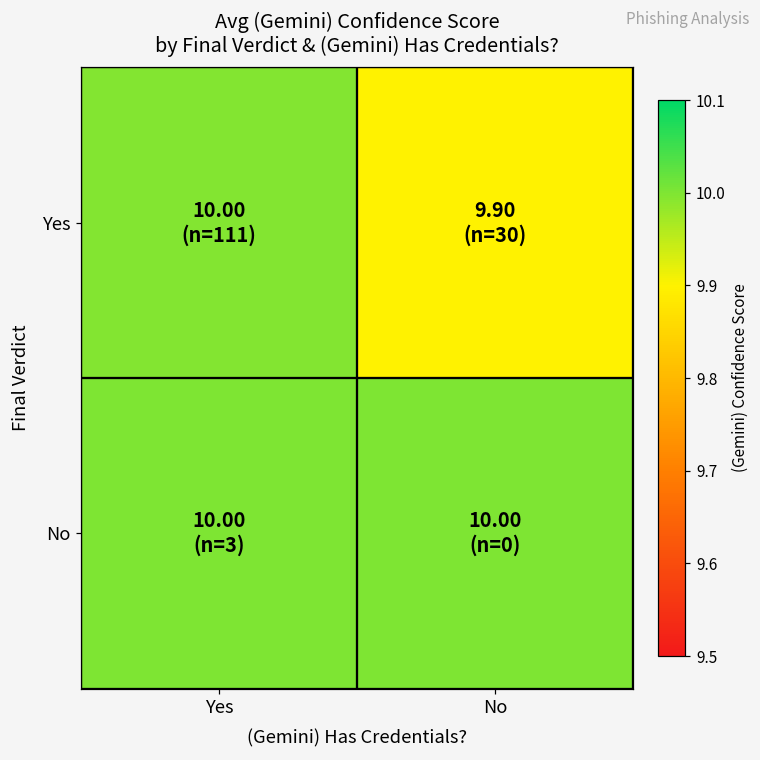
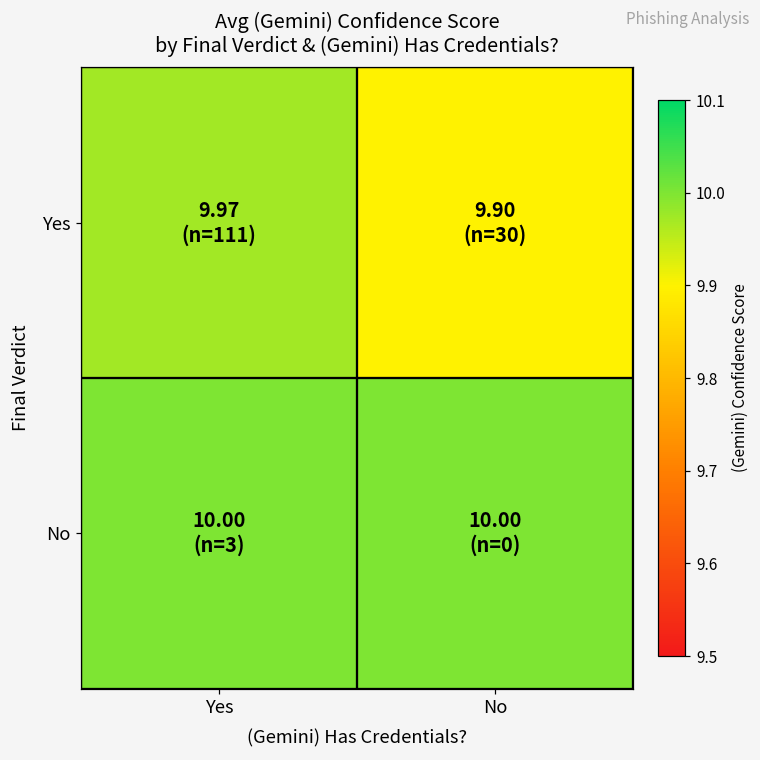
  {
    "Yes": {
-     "Yes": 10.00
+     "Yes": 9.97
    }
  }
